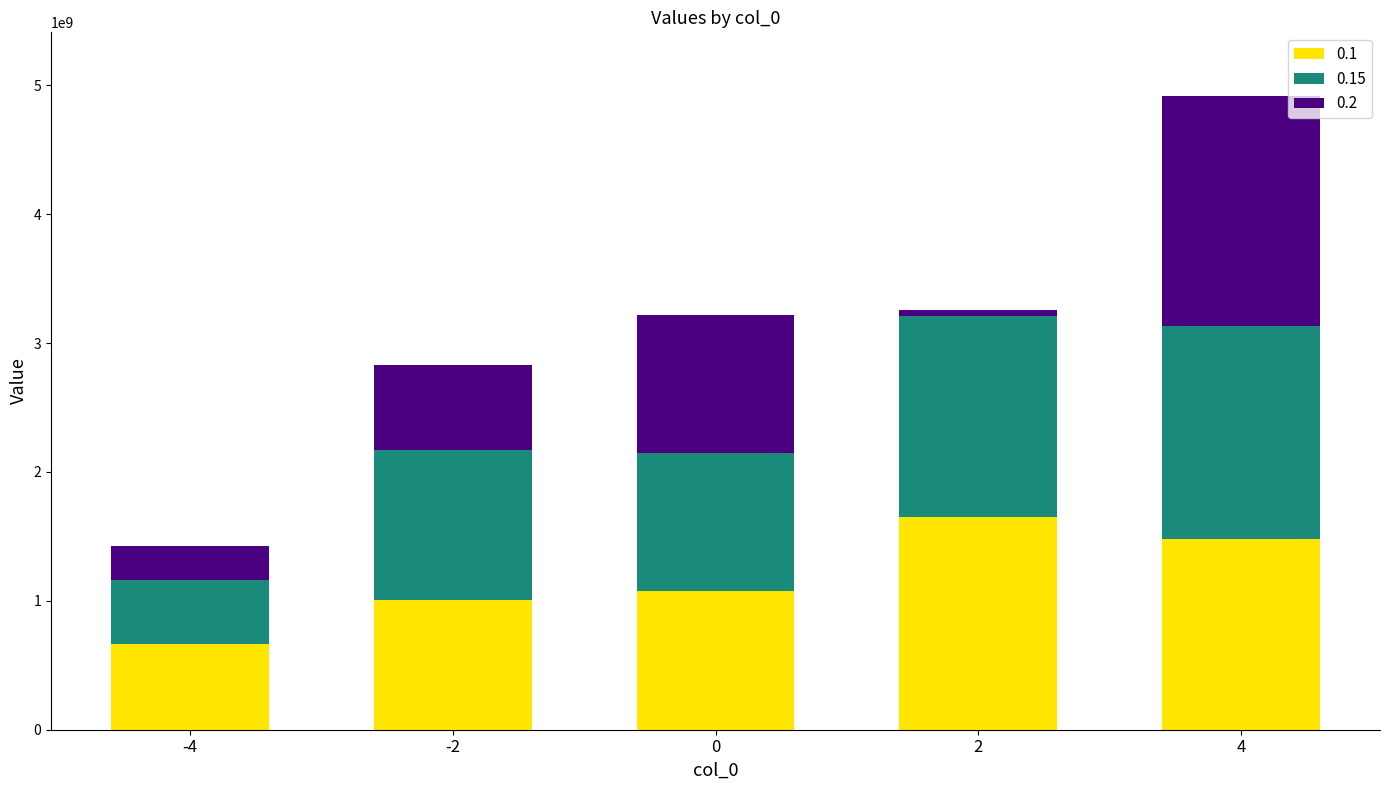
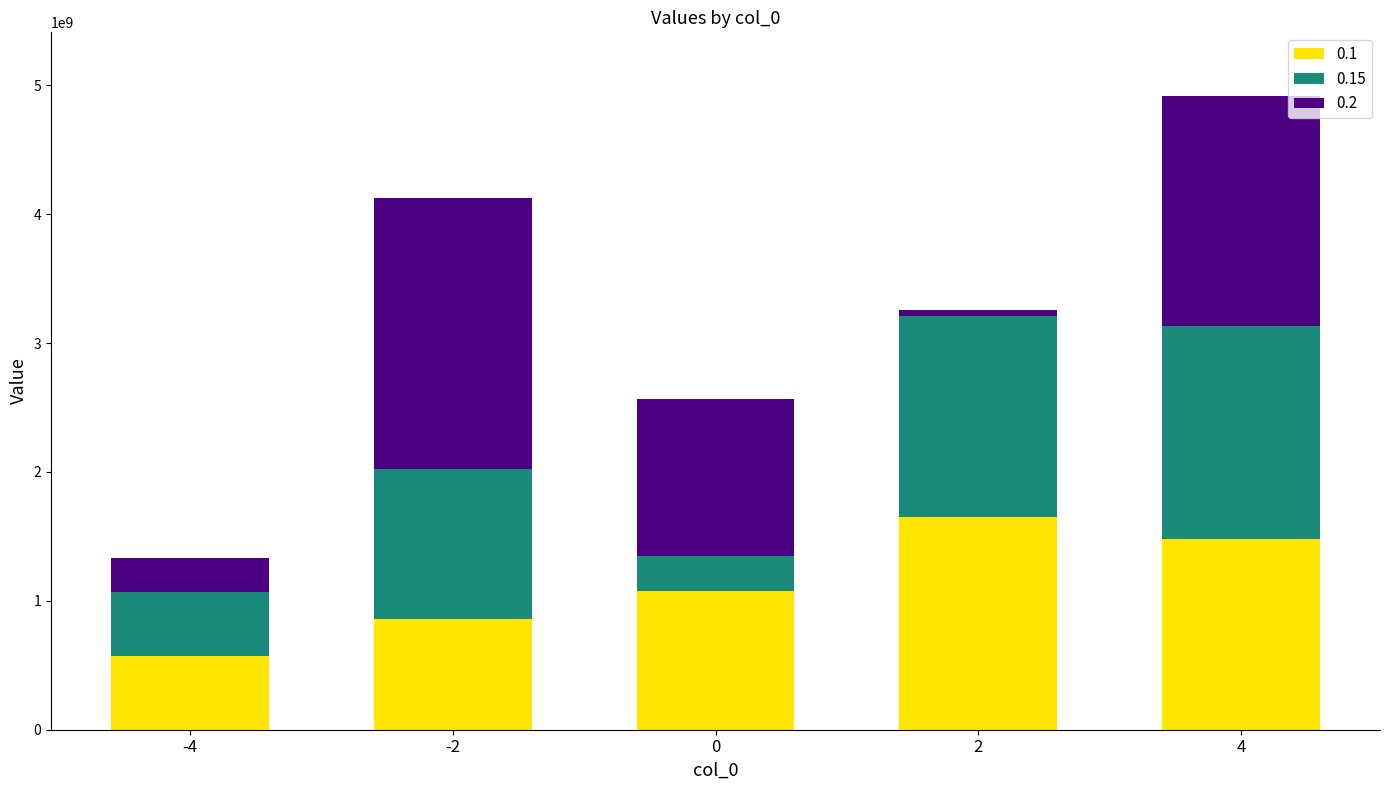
  {
    "0.1": {
-     "-4": 670000000,
-     "-2": 1000000000,
+     "-4": 570000000,
+     "-2": 860000000,
      "0": 1070000000,
      "2": 1650000000,
      "4": 1480000000
    },
    "0.15": {
      "-4": 500000000,
      "-2": 1160000000,
-     "0": 1070000000,
+     "0": 270000000,
      "2": 1560000000,
      "4": 1650000000
    },
    "0.2": {
      "-4": 260000000,
-     "-2": 670000000,
-     "0": 1070000000,
+     "-2": 2100000000,
+     "0": 1220000000,
      "2": 50000000,
      "4": 1790000000
    }
  }
